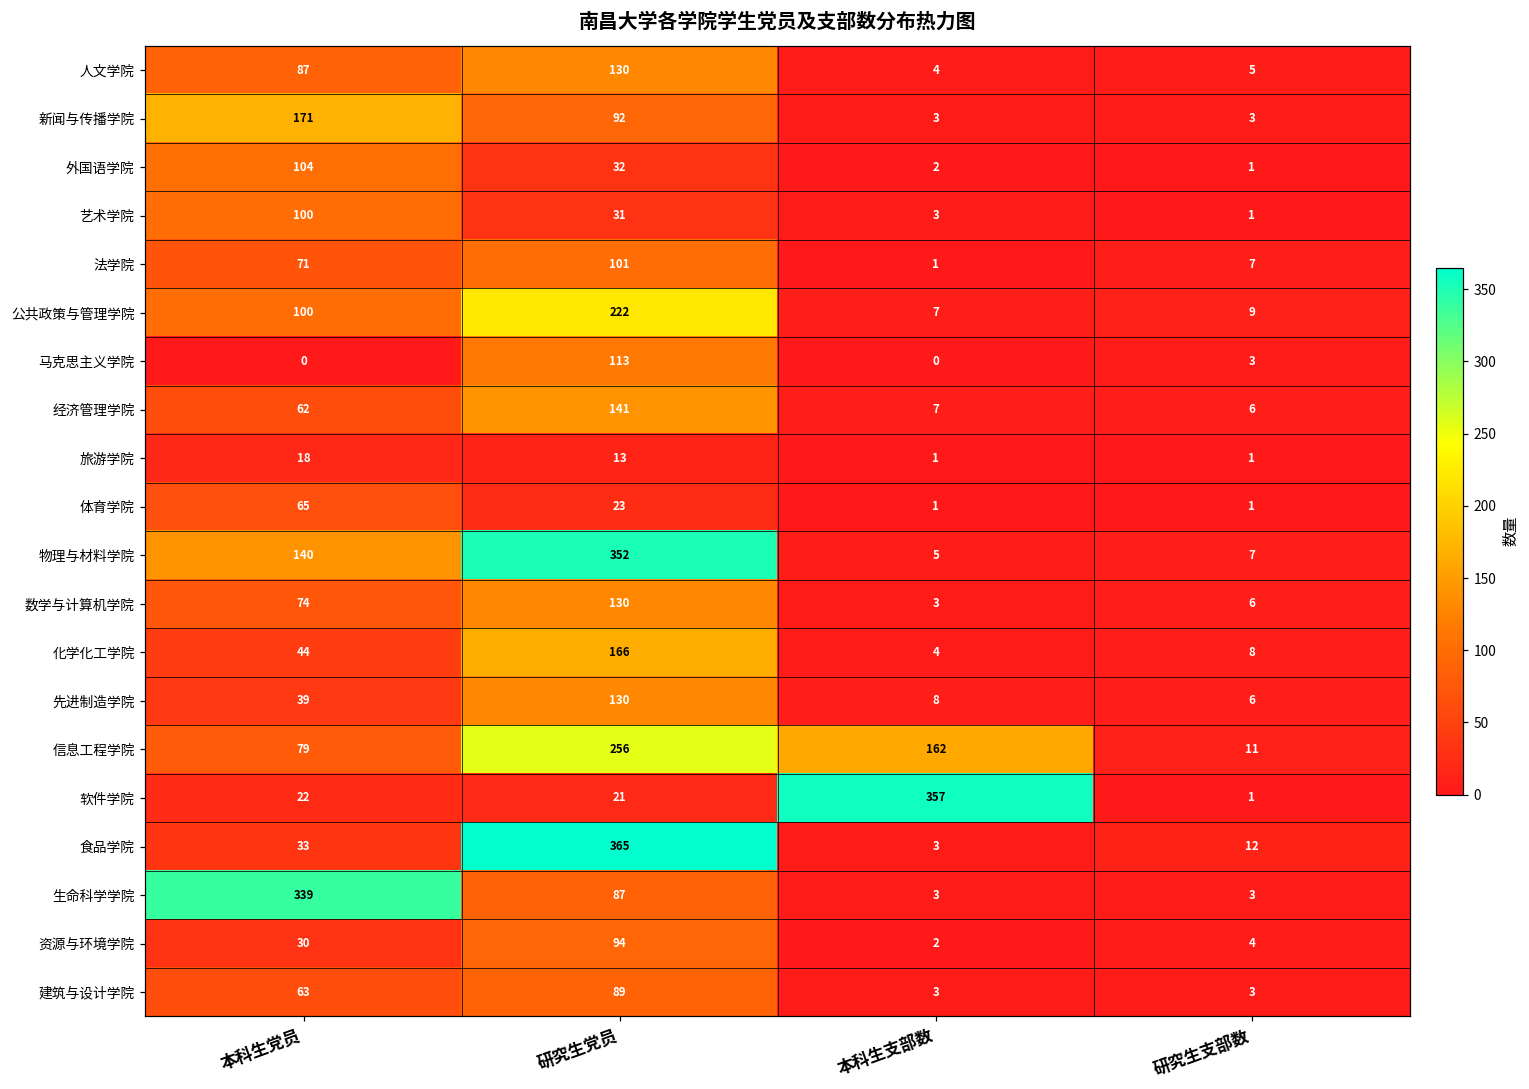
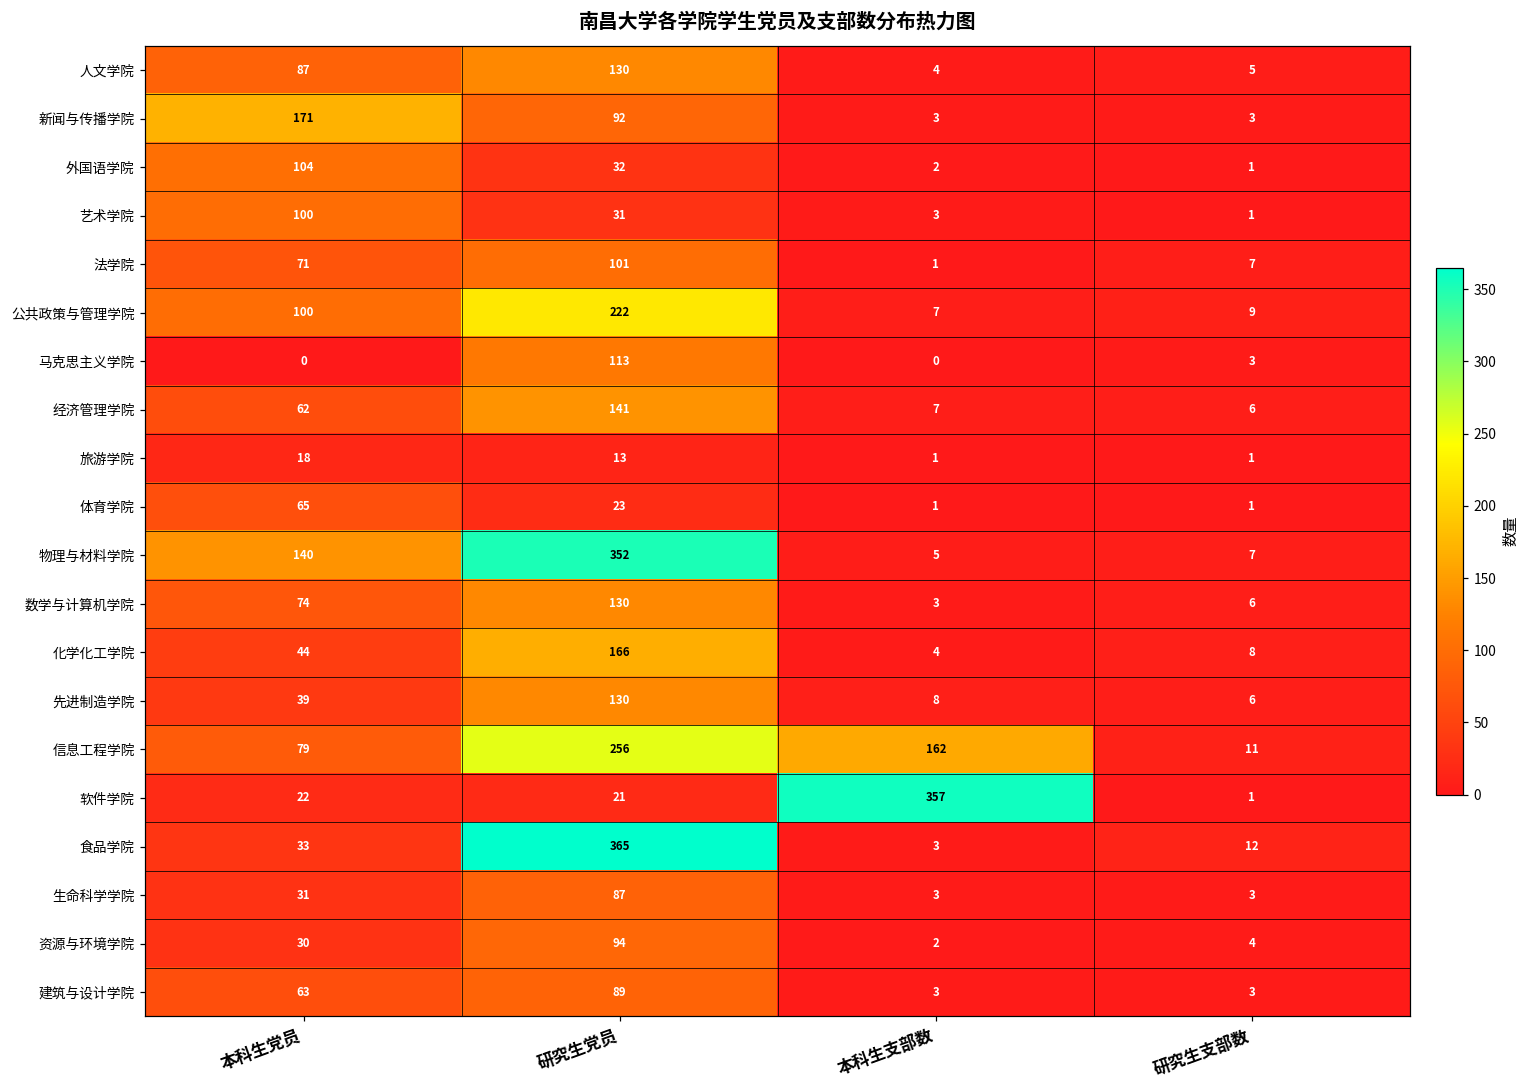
  {
    "人文学院": {
      "本科生党员": 87,
      "研究生党员": 130,
      "本科生支部数": 4,
      "研究生支部数": 5
    },
    "新闻与传播学院": {
      "本科生党员": 171,
      "研究生党员": 92,
      "本科生支部数": 3,
      "研究生支部数": 3
    },
    "外国语学院": {
      "本科生党员": 104,
      "研究生党员": 32,
      "本科生支部数": 2,
      "研究生支部数": 1
    },
    "艺术学院": {
      "本科生党员": 100,
      "研究生党员": 31,
      "本科生支部数": 3,
      "研究生支部数": 1
    },
    "法学院": {
      "本科生党员": 71,
      "研究生党员": 101,
      "本科生支部数": 1,
      "研究生支部数": 7
    },
    "公共政策与管理学院": {
      "本科生党员": 100,
      "研究生党员": 222,
      "本科生支部数": 7,
      "研究生支部数": 9
    },
    "马克思主义学院": {
      "本科生党员": 0,
      "研究生党员": 113,
      "本科生支部数": 0,
      "研究生支部数": 3
    },
    "经济管理学院": {
      "本科生党员": 62,
      "研究生党员": 141,
      "本科生支部数": 7,
      "研究生支部数": 6
    },
    "旅游学院": {
      "本科生党员": 18,
      "研究生党员": 13,
      "本科生支部数": 1,
      "研究生支部数": 1
    },
    "体育学院": {
      "本科生党员": 65,
      "研究生党员": 23,
      "本科生支部数": 1,
      "研究生支部数": 1
    },
    "物理与材料学院": {
      "本科生党员": 140,
      "研究生党员": 352,
      "本科生支部数": 5,
      "研究生支部数": 7
    },
    "数学与计算机学院": {
      "本科生党员": 74,
      "研究生党员": 130,
      "本科生支部数": 3,
      "研究生支部数": 6
    },
    "化学化工学院": {
      "本科生党员": 44,
      "研究生党员": 166,
      "本科生支部数": 4,
      "研究生支部数": 8
    },
    "先进制造学院": {
      "本科生党员": 39,
      "研究生党员": 130,
      "本科生支部数": 8,
      "研究生支部数": 6
    },
    "信息工程学院": {
      "本科生党员": 79,
      "研究生党员": 256,
      "本科生支部数": 162,
      "研究生支部数": 11
    },
    "软件学院": {
      "本科生党员": 22,
      "研究生党员": 21,
      "本科生支部数": 357,
      "研究生支部数": 1
    },
    "食品学院": {
      "本科生党员": 33,
      "研究生党员": 365,
      "本科生支部数": 3,
      "研究生支部数": 12
    },
    "生命科学学院": {
-     "本科生党员": 339,
+     "本科生党员": 31,
      "研究生党员": 87,
      "本科生支部数": 3,
      "研究生支部数": 3
    },
    "资源与环境学院": {
      "本科生党员": 30,
      "研究生党员": 94,
      "本科生支部数": 2,
      "研究生支部数": 4
    },
    "建筑与设计学院": {
      "本科生党员": 63,
      "研究生党员": 89,
      "本科生支部数": 3,
      "研究生支部数": 3
    }
  }
